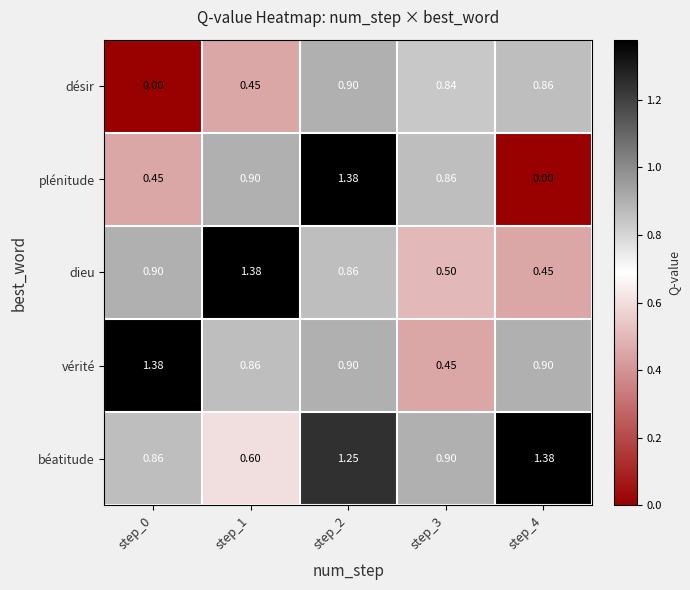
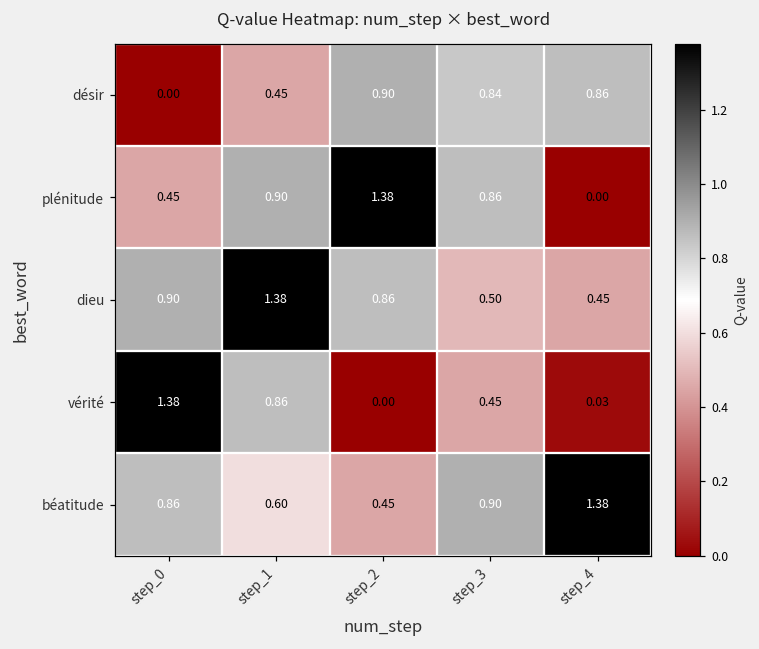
  {
    "désir": {
      "step_0": 0.00,
      "step_1": 0.45,
      "step_2": 0.90,
      "step_3": 0.84,
      "step_4": 0.86
    },
    "plénitude": {
      "step_0": 0.45,
      "step_1": 0.90,
      "step_2": 1.38,
      "step_3": 0.86,
      "step_4": 0.00
    },
    "dieu": {
      "step_0": 0.90,
      "step_1": 1.38,
      "step_2": 0.86,
      "step_3": 0.50,
      "step_4": 0.45
    },
    "vérité": {
      "step_0": 1.38,
      "step_1": 0.86,
-     "step_2": 0.90,
+     "step_2": 0.00,
      "step_3": 0.45,
-     "step_4": 0.90
+     "step_4": 0.03
    },
    "béatitude": {
      "step_0": 0.86,
      "step_1": 0.60,
-     "step_2": 1.25,
+     "step_2": 0.45,
      "step_3": 0.90,
      "step_4": 1.38
    }
  }
